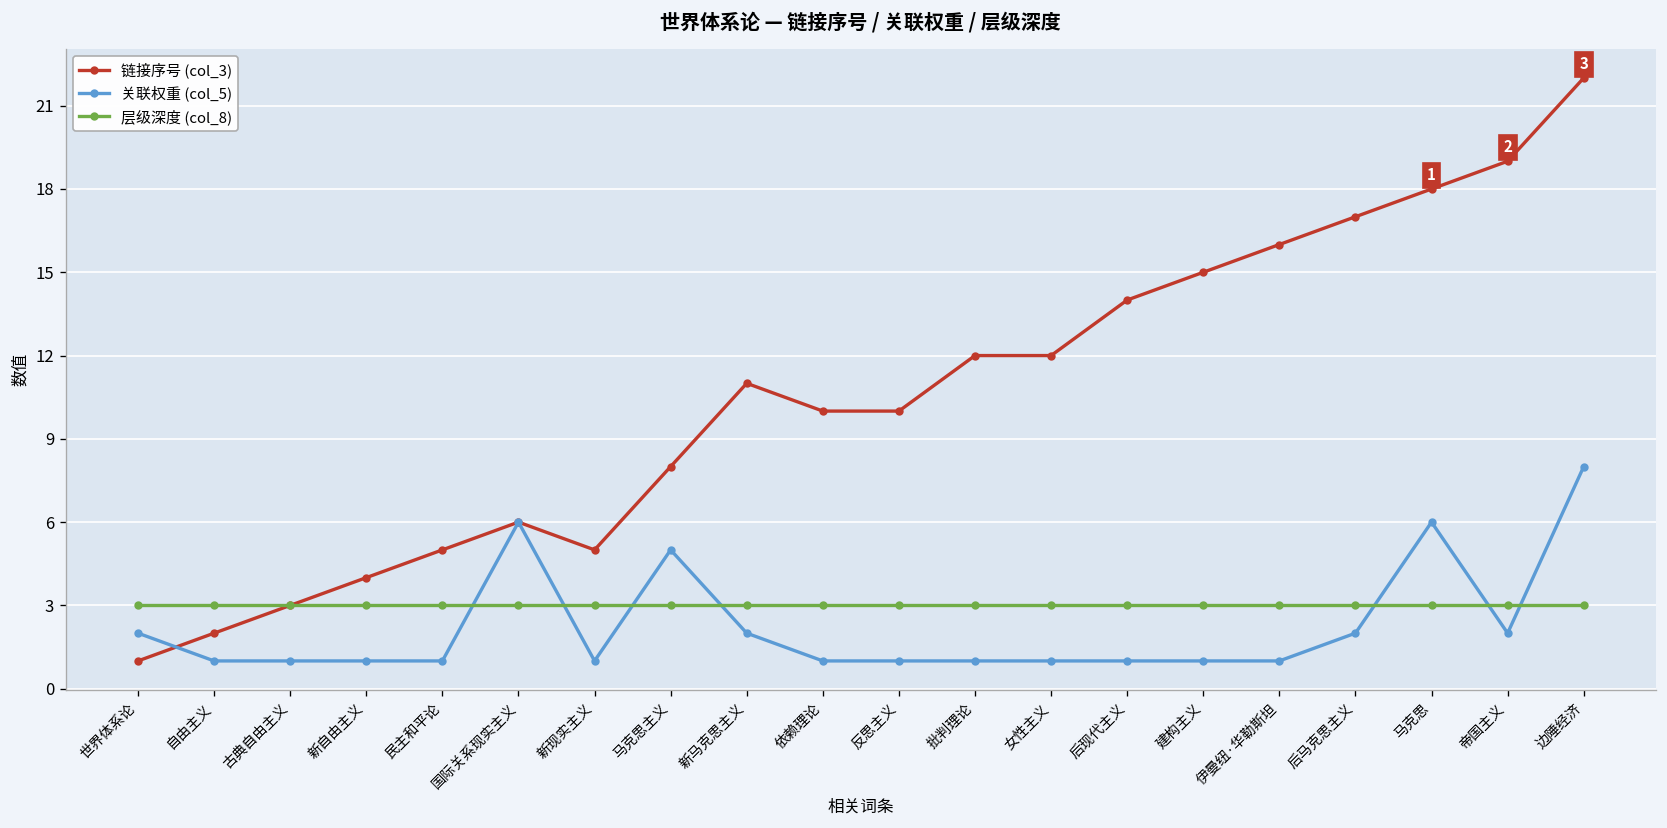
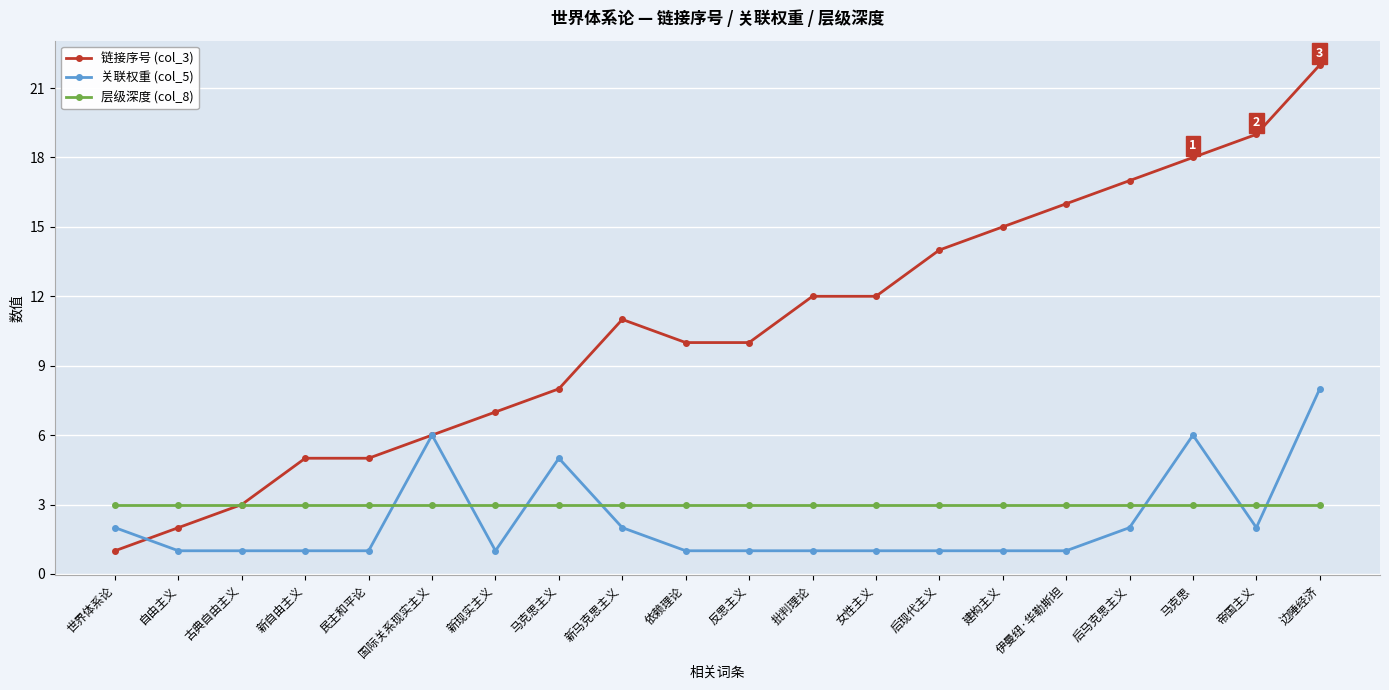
  {
    "链接序号 (col_3)": {
      "世界体系论": 1,
      "自由主义": 2,
-     "新自由主义": 4,
+     "新自由主义": 5,
      "民主和平论": 5,
-     "新现实主义": 5,
+     "新现实主义": 7,
      "马克思主义": 8,
      "新马克思主义": 11,
      "依赖理论": 10,
      "反思主义": 10,
      "批判理论": 12,
      "女性主义": 12,
      "后现代主义": 14,
      "建构主义": 15,
      "伊曼纽·华勒斯坦": 16,
      "后马克思主义": 17
    },
    "关联权重 (col_5)": {
      "世界体系论": 2,
      "自由主义": 1,
      "古典自由主义": 1,
      "新自由主义": 1,
      "民主和平论": 1,
      "新现实主义": 1,
      "马克思主义": 5,
      "新马克思主义": 2,
      "依赖理论": 1,
      "反思主义": 1,
      "批判理论": 1,
      "女性主义": 1,
      "后现代主义": 1,
      "建构主义": 1,
      "伊曼纽·华勒斯坦": 1,
      "后马克思主义": 2,
      "马克思": 6,
      "帝国主义": 2,
      "边陲经济": 8
    },
    "层级深度 (col_8)": {
      "世界体系论": 3,
      "自由主义": 3,
      "新自由主义": 3,
      "民主和平论": 3,
      "国际关系现实主义": 3,
      "新现实主义": 3,
      "马克思主义": 3,
      "新马克思主义": 3,
      "依赖理论": 3,
      "反思主义": 3,
      "批判理论": 3,
      "女性主义": 3,
      "后现代主义": 3,
      "建构主义": 3,
      "伊曼纽·华勒斯坦": 3,
      "后马克思主义": 3,
      "马克思": 3,
      "帝国主义": 3,
      "边陲经济": 3
    }
  }
